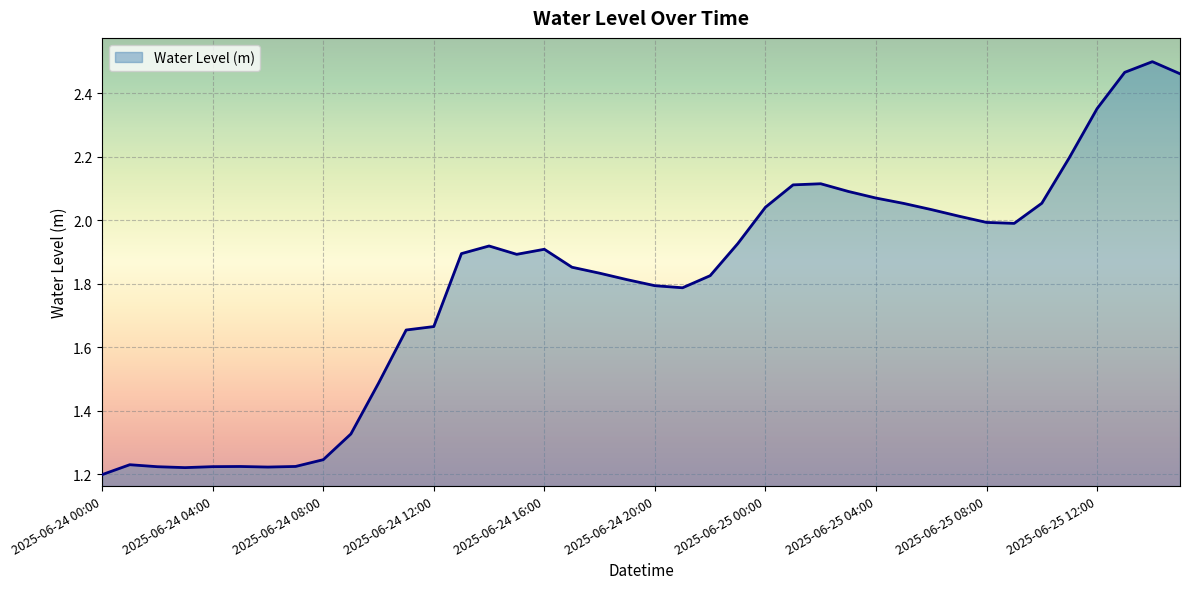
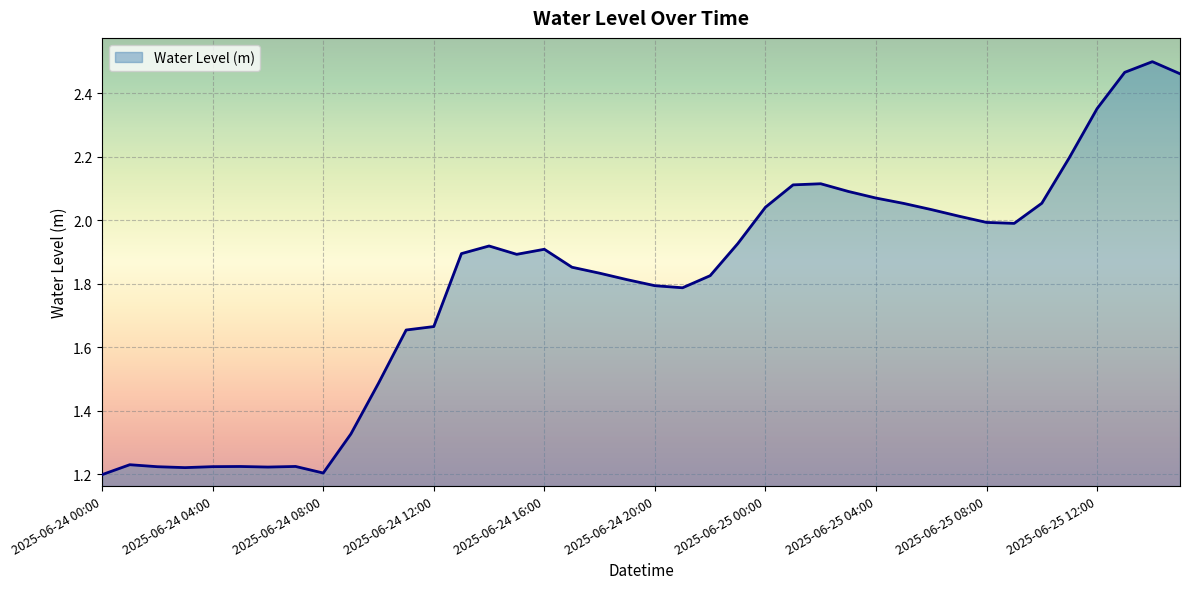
  {
    "2025-06-24 00:00": 1.20,
    "2025-06-24 04:00": 1.22,
-   "2025-06-24 08:00": 1.25,
+   "2025-06-24 08:00": 1.20,
    "2025-06-24 12:00": 1.66,
    "2025-06-24 16:00": 1.91,
    "2025-06-24 20:00": 1.79,
    "2025-06-25 00:00": 2.04,
    "2025-06-25 04:00": 2.07,
    "2025-06-25 08:00": 1.99,
    "2025-06-25 12:00": 2.35
  }
